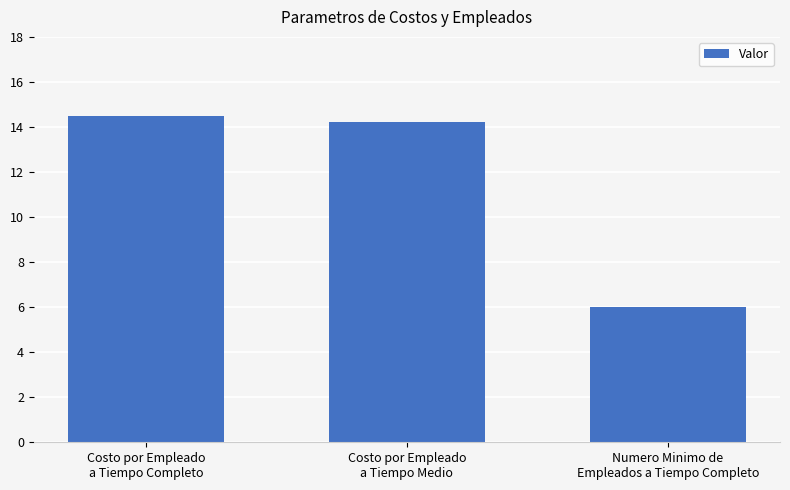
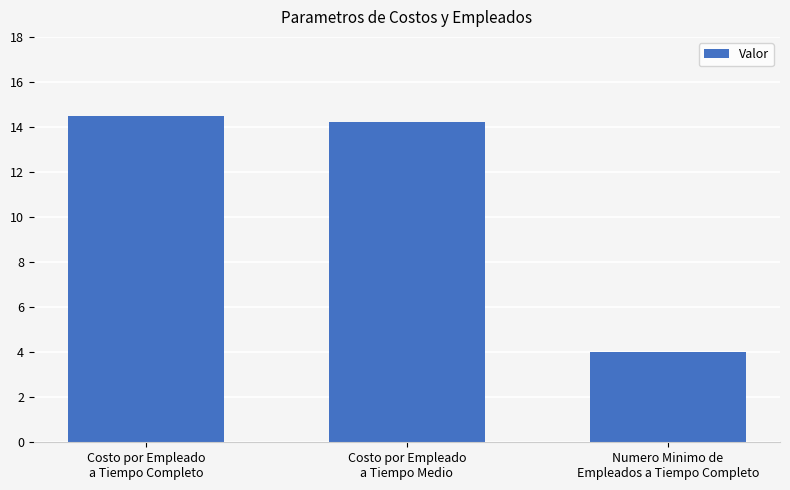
  {
    "Costo por Empleado a Tiempo Completo": 14.5,
    "Costo por Empleado a Tiempo Medio": 14.2,
-   "Numero Minimo de Empleados a Tiempo Completo": 6
+   "Numero Minimo de Empleados a Tiempo Completo": 4
  }
